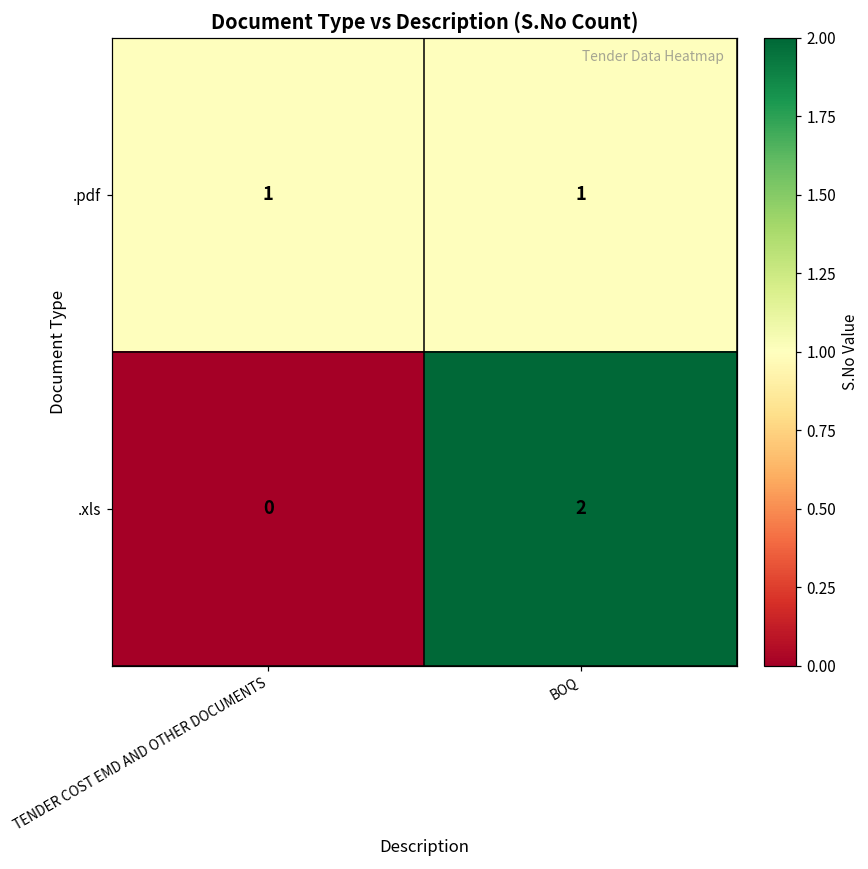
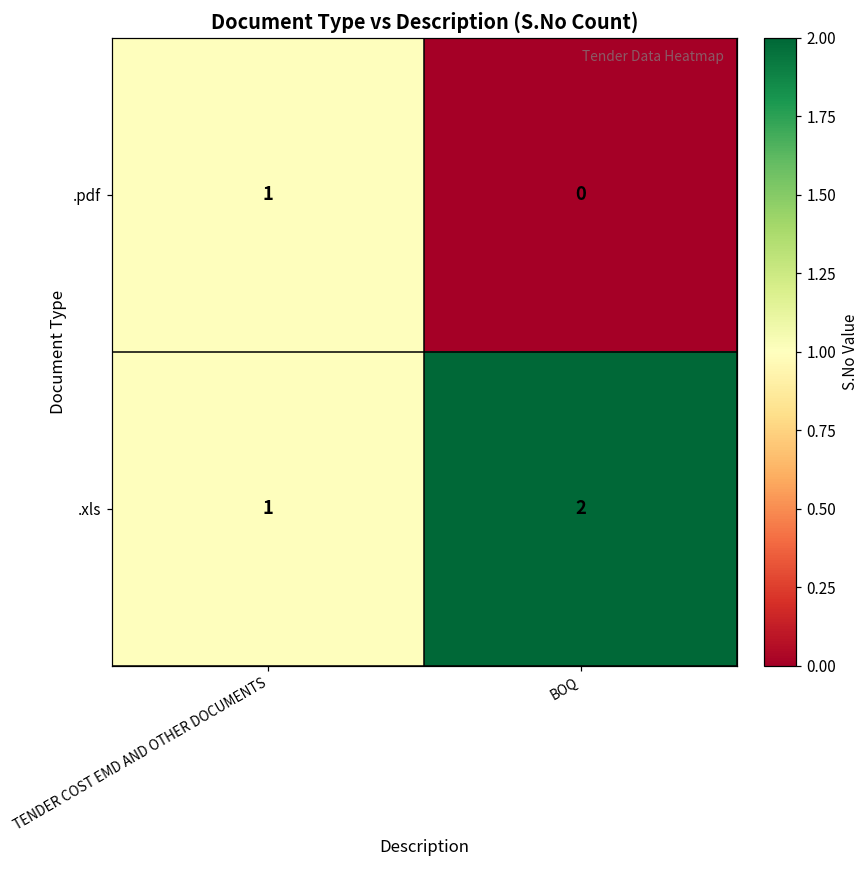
  {
    ".pdf": {
      "TENDER COST EMD AND OTHER DOCUMENTS": 1,
-     "BOQ": 1
+     "BOQ": 0
    },
    ".xls": {
-     "TENDER COST EMD AND OTHER DOCUMENTS": 0,
+     "TENDER COST EMD AND OTHER DOCUMENTS": 1,
      "BOQ": 2
    }
  }
